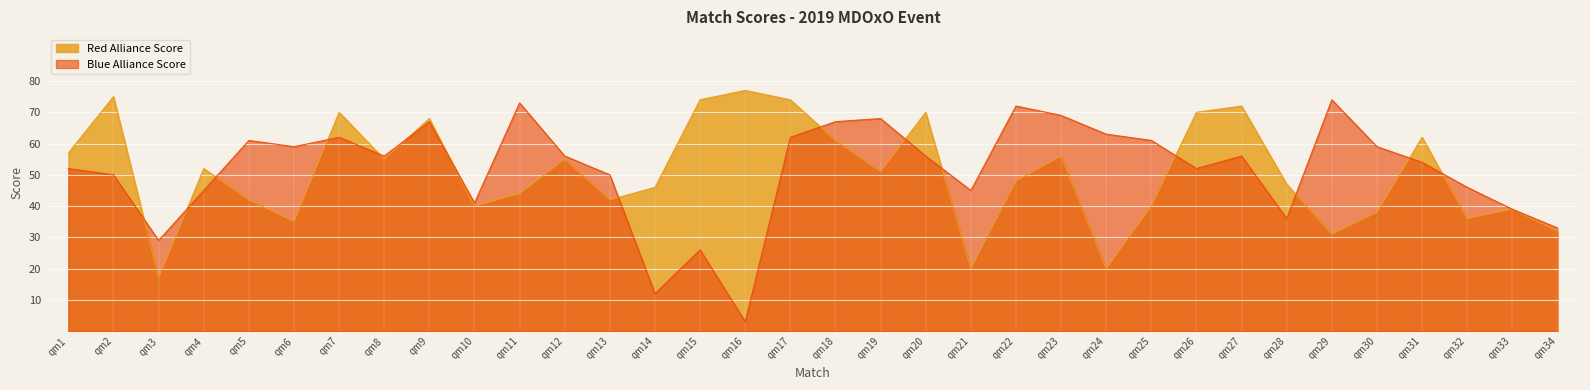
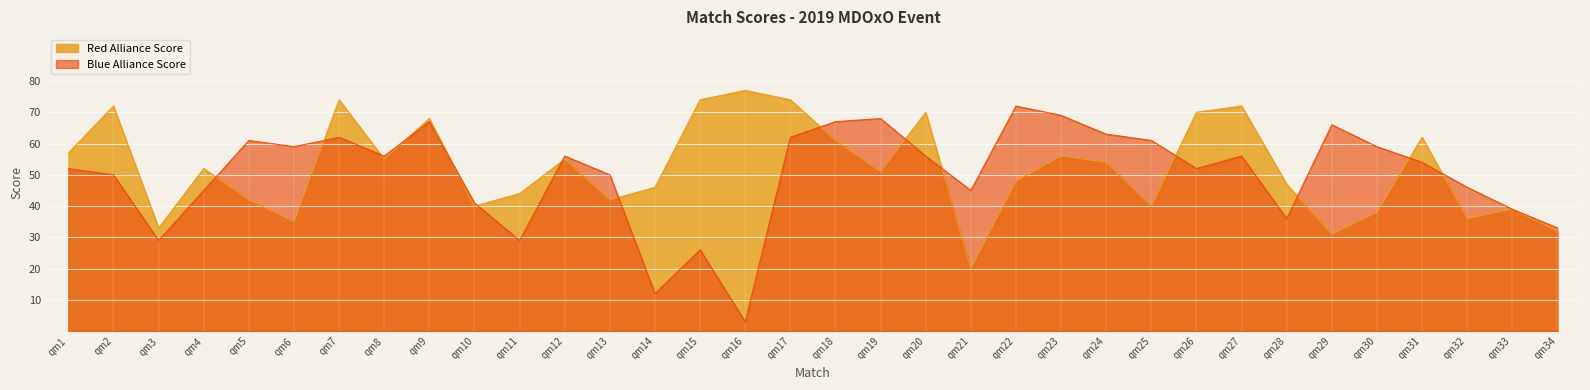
  {
    "Red Alliance Score": {
      "qm1": 57,
-     "qm2": 75,
-     "qm3": 17,
+     "qm2": 72,
+     "qm3": 33,
      "qm4": 52,
      "qm5": 42,
      "qm6": 35,
-     "qm7": 70,
+     "qm7": 74,
      "qm8": 55,
      "qm9": 68,
      "qm10": 40,
      "qm11": 44,
      "qm12": 55,
      "qm13": 42,
      "qm14": 46,
      "qm15": 74,
      "qm16": 77,
      "qm17": 74,
      "qm18": 61,
      "qm19": 51,
      "qm20": 70,
      "qm21": 20,
      "qm22": 48,
      "qm23": 56,
-     "qm24": 20,
+     "qm24": 54,
      "qm25": 40,
      "qm26": 70,
      "qm27": 72,
      "qm28": 47,
      "qm29": 31,
      "qm30": 38,
      "qm31": 62,
      "qm32": 36,
      "qm34": 32
    },
    "Blue Alliance Score": {
      "qm1": 52,
      "qm2": 50,
      "qm3": 29,
      "qm4": 45,
      "qm5": 61,
      "qm6": 59,
      "qm7": 62,
      "qm8": 56,
      "qm9": 67,
      "qm10": 41,
-     "qm11": 73,
+     "qm11": 29,
      "qm12": 56,
      "qm13": 50,
      "qm14": 12,
      "qm15": 26,
      "qm16": 3,
      "qm17": 62,
      "qm18": 67,
      "qm19": 68,
      "qm20": 56,
      "qm21": 45,
      "qm22": 72,
      "qm23": 69,
      "qm24": 63,
      "qm25": 61,
      "qm26": 52,
      "qm27": 56,
      "qm28": 36,
-     "qm29": 74,
+     "qm29": 66,
      "qm30": 59,
      "qm31": 54,
      "qm32": 46,
      "qm34": 33
    }
  }
